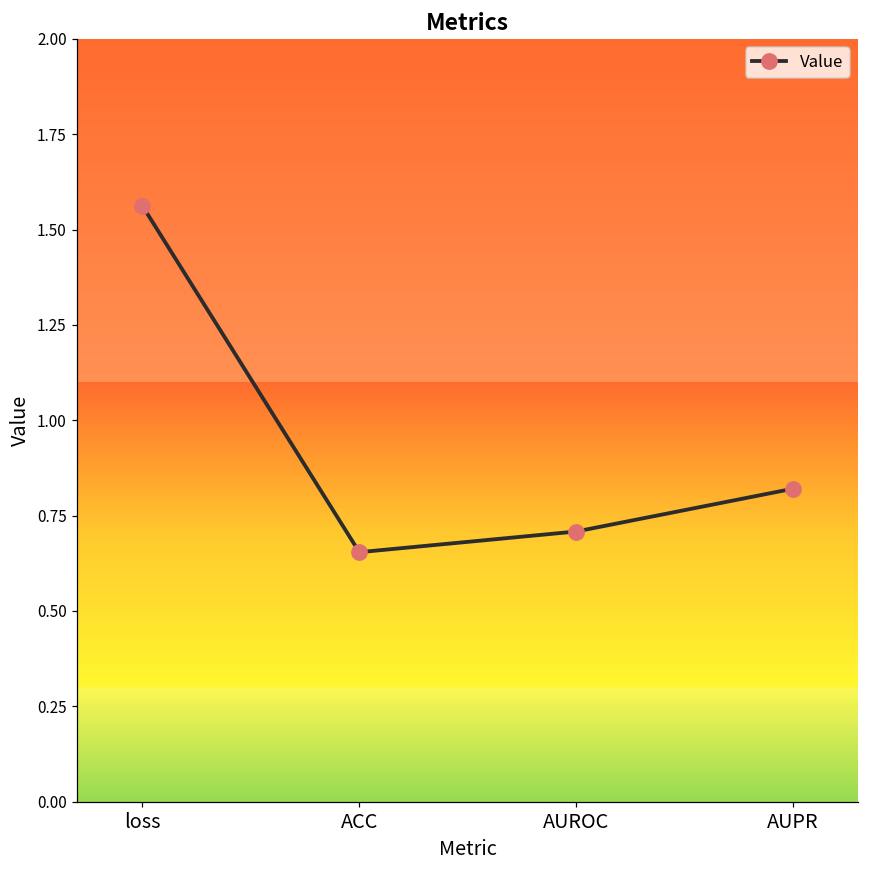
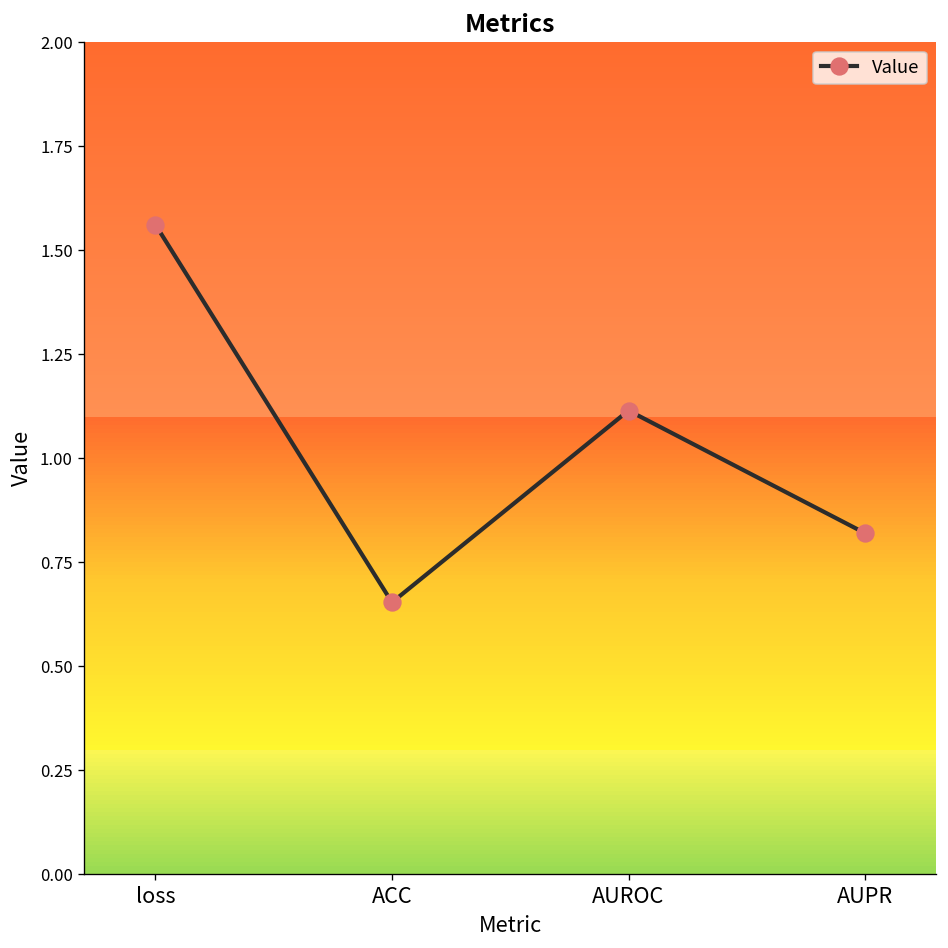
  {
    "loss": 1.56,
    "ACC": 0.65,
-   "AUROC": 0.71,
+   "AUROC": 1.12,
    "AUPR": 0.82
  }
